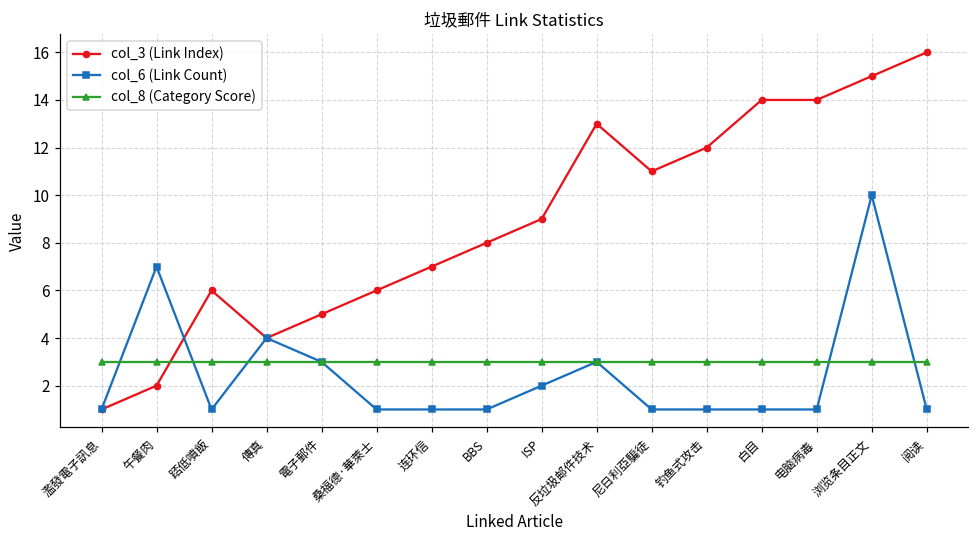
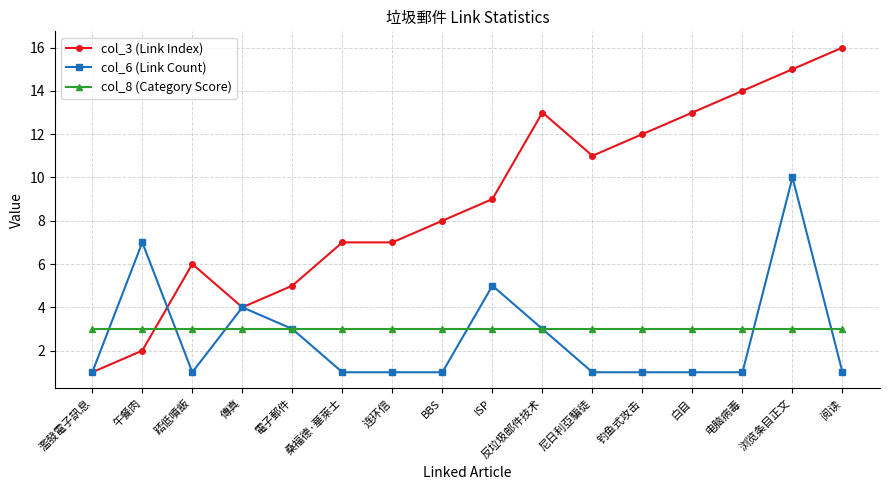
  {
    "col_3 (Link Index)": {
      "午餐肉": 2,
      "踎低噴飯": 6,
      "電子郵件": 5,
-     "桑福德·華萊士": 6,
+     "桑福德·華萊士": 7,
      "连环信": 7,
      "BBS": 8,
      "ISP": 9,
      "反垃圾邮件技术": 13,
      "尼日利亞騙徒": 11,
      "钓鱼式攻击": 12,
-     "白目": 14,
+     "白目": 13,
      "电脑病毒": 14,
      "浏览条目正文": 15,
      "阅读": 16
    },
    "col_6 (Link Count)": {
      "午餐肉": 7,
      "踎低噴飯": 1,
      "桑福德·華萊士": 1,
      "连环信": 1,
      "BBS": 1,
-     "ISP": 2,
+     "ISP": 5,
      "尼日利亞騙徒": 1,
      "钓鱼式攻击": 1,
      "白目": 1,
      "电脑病毒": 1,
      "浏览条目正文": 10,
      "阅读": 1
    },
    "col_8 (Category Score)": {
      "濫發電子訊息": 3,
      "午餐肉": 3,
      "踎低噴飯": 3,
      "傳真": 3,
      "桑福德·華萊士": 3,
      "连环信": 3,
      "BBS": 3,
      "ISP": 3,
      "尼日利亞騙徒": 3,
      "钓鱼式攻击": 3,
      "白目": 3,
      "电脑病毒": 3,
      "浏览条目正文": 3,
      "阅读": 3
    }
  }
